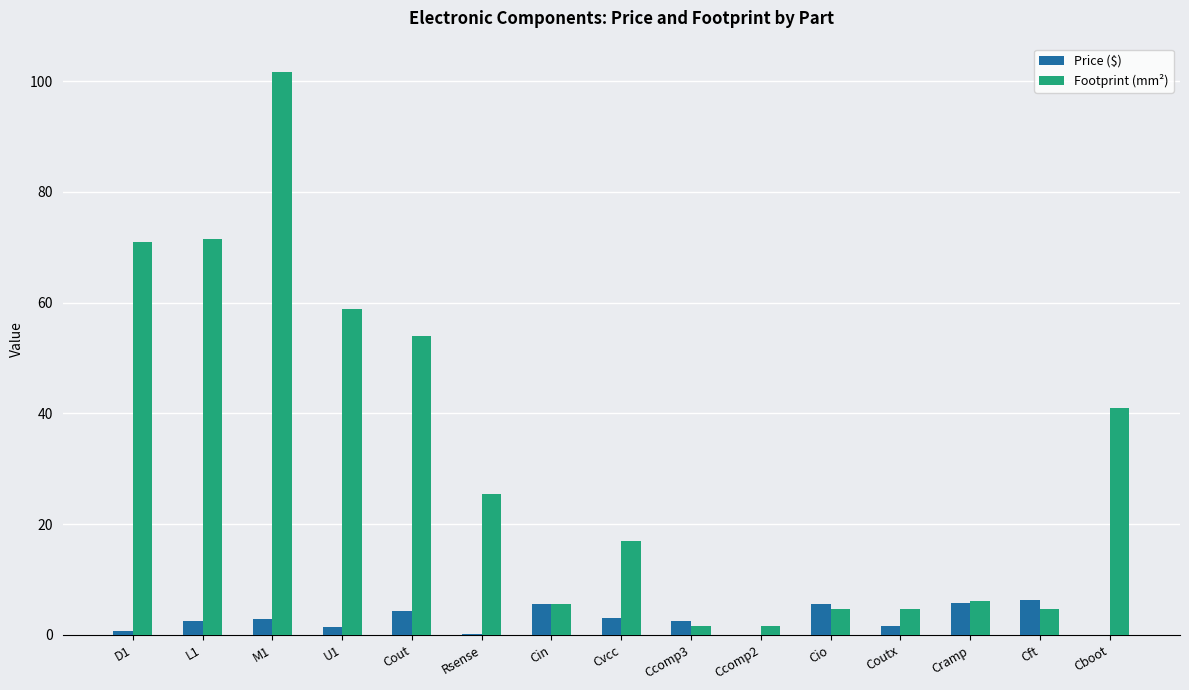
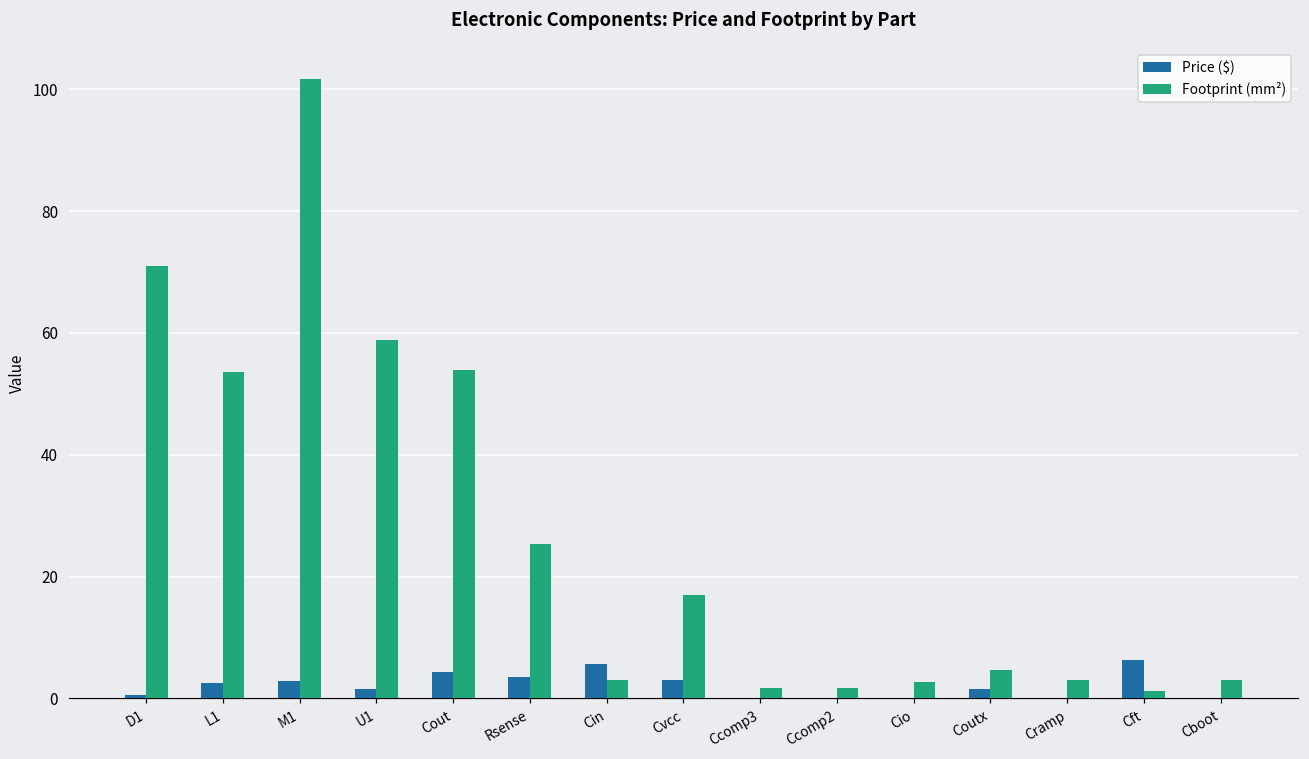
  {
    "Price ($)": {
      "D1": 1,
      "L1": 3,
      "M1": 3,
      "U1": 2,
      "Cout": 4,
-     "Rsense": 0,
+     "Rsense": 4,
      "Cin": 6,
      "Cvcc": 3,
-     "Ccomp3": 3,
-     "Cio": 6,
+     "Ccomp3": 0,
+     "Cio": 0,
      "Coutx": 2,
-     "Cramp": 6,
+     "Cramp": 0,
      "Cft": 6
    },
    "Footprint (mm²)": {
      "D1": 71,
-     "L1": 72,
+     "L1": 54,
      "M1": 102,
      "U1": 59,
      "Cout": 54,
      "Rsense": 25,
-     "Cin": 6,
+     "Cin": 3,
      "Cvcc": 17,
      "Ccomp3": 2,
      "Ccomp2": 2,
-     "Cio": 5,
+     "Cio": 3,
      "Coutx": 5,
-     "Cramp": 6,
-     "Cft": 5,
-     "Cboot": 41
+     "Cramp": 3,
+     "Cft": 1,
+     "Cboot": 3
    }
  }
